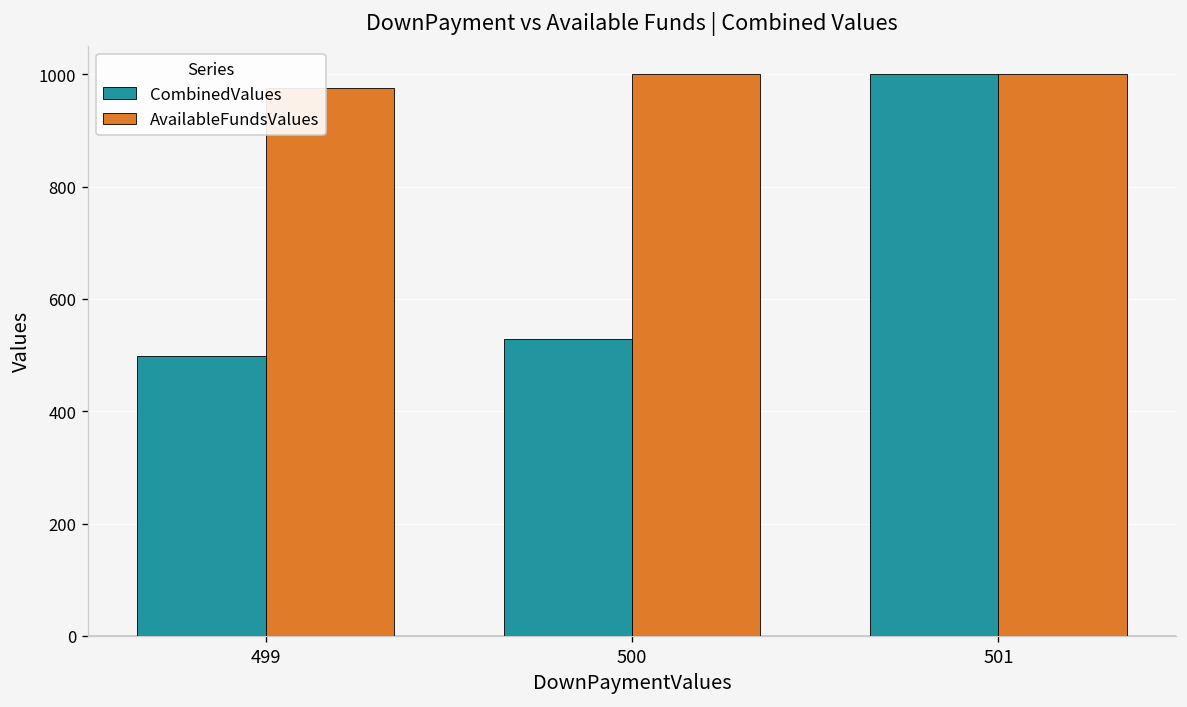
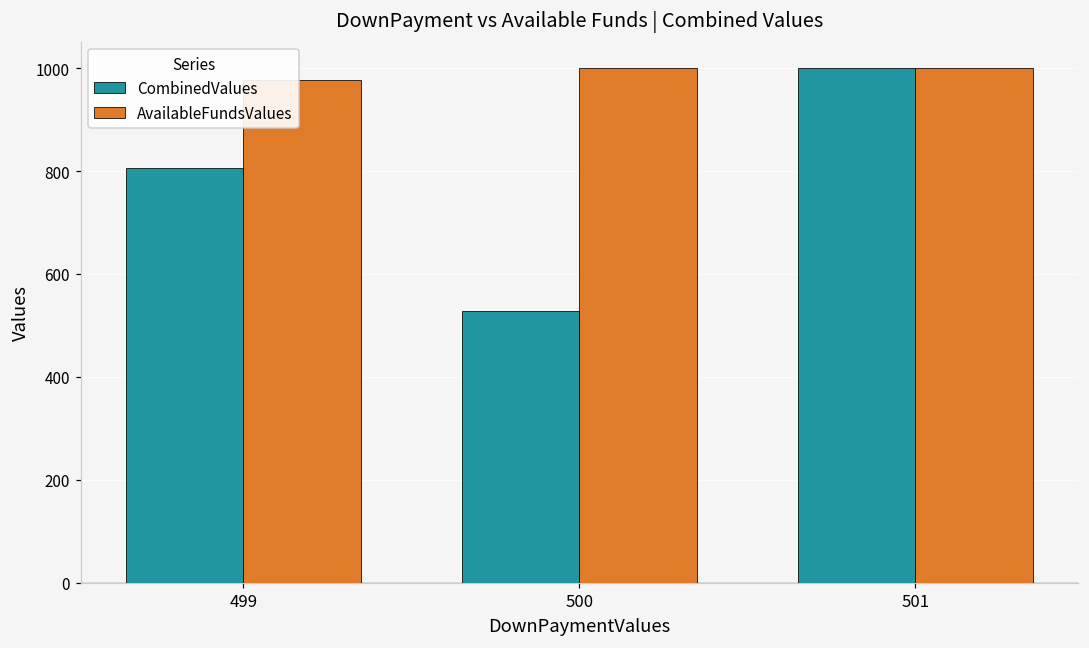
  {
    "CombinedValues": {
-     "499": 500,
+     "499": 810,
      "500": 530,
      "501": 1000
    },
    "AvailableFundsValues": {
      "499": 980,
      "500": 1000,
      "501": 1000
    }
  }
